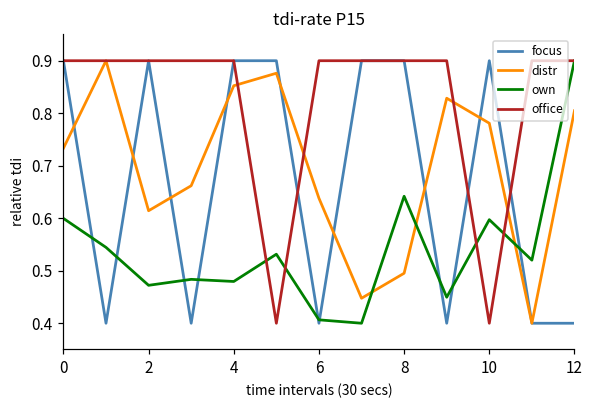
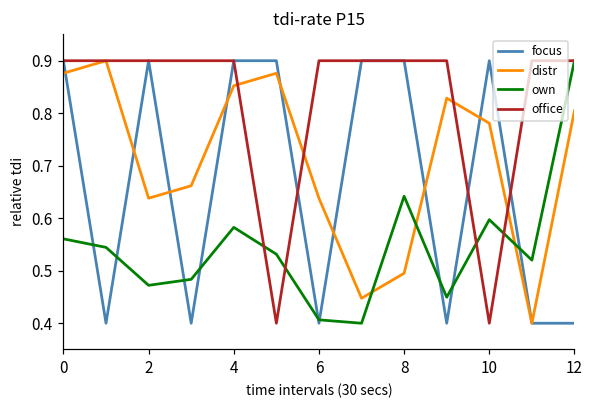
  {
    "focus": {
      "6": 0.40,
      "10": 0.90,
      "12": 0.40
    },
    "distr": {
-     "0": 0.73,
-     "2": 0.61,
+     "0": 0.88,
+     "2": 0.64,
      "4": 0.85,
      "6": 0.64,
      "8": 0.50,
      "10": 0.78,
      "12": 0.80
    },
    "own": {
-     "0": 0.60,
+     "0": 0.56,
      "2": 0.47,
-     "4": 0.48,
+     "4": 0.58,
      "6": 0.41,
      "8": 0.64,
      "10": 0.60
    },
    "office": {
      "6": 0.90,
      "10": 0.40
    }
  }
